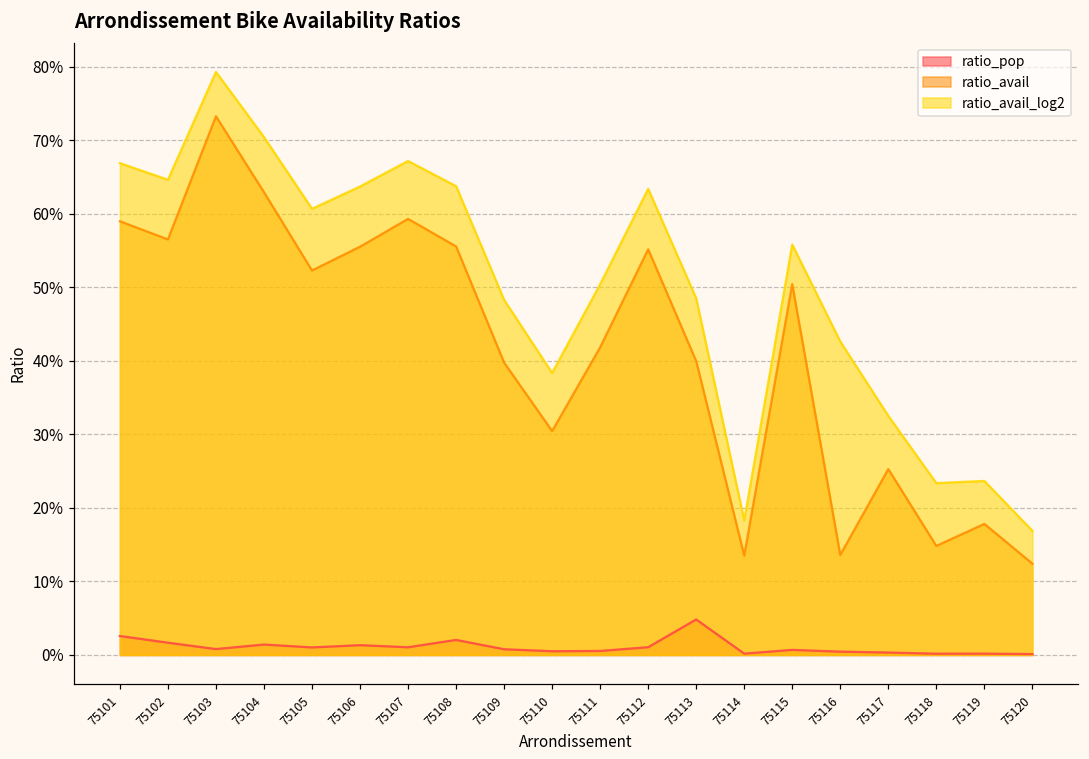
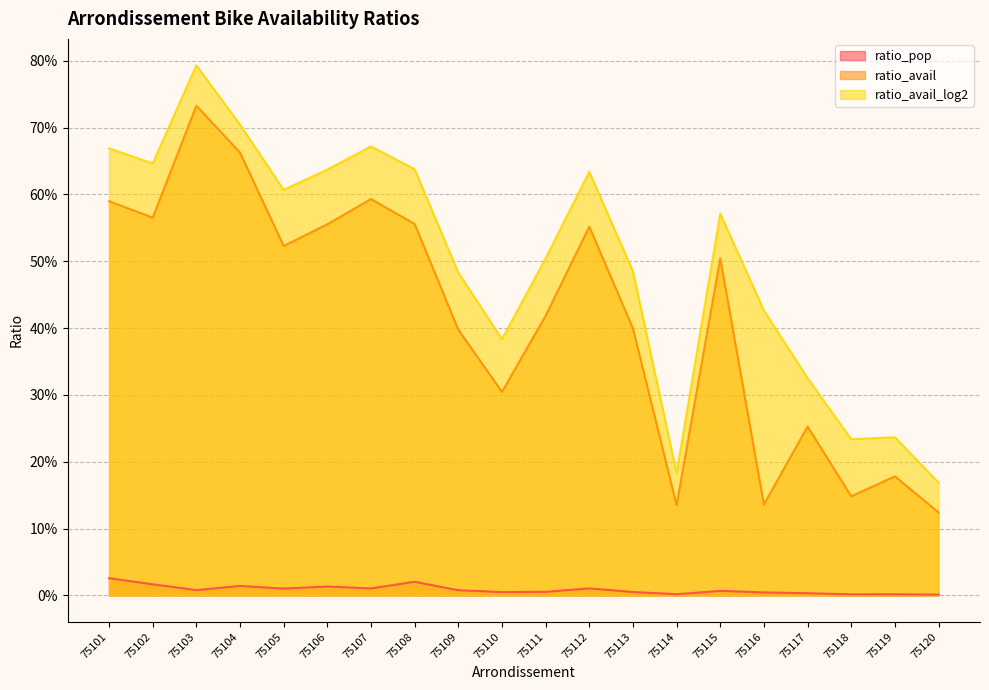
  {
    "ratio_pop": {
      "75101": "3%",
      "75102": "2%",
      "75103": "1%",
      "75104": "1%",
      "75105": "1%",
      "75106": "1%",
      "75107": "1%",
      "75108": "2%",
      "75109": "1%",
      "75110": "1%",
      "75111": "1%",
      "75112": "1%",
-     "75113": "5%",
+     "75113": "1%",
      "75114": "0%",
      "75115": "1%",
      "75116": "0%",
      "75117": "0%",
      "75118": "0%",
      "75119": "0%",
      "75120": "0%"
    },
    "ratio_avail": {
      "75101": "59%",
      "75102": "57%",
      "75103": "73%",
-     "75104": "63%",
+     "75104": "66%",
      "75105": "52%",
      "75106": "56%",
      "75107": "59%",
      "75108": "56%",
      "75109": "40%",
      "75110": "30%",
      "75111": "42%",
      "75112": "55%",
      "75113": "40%",
      "75114": "14%",
      "75115": "50%",
      "75116": "14%",
      "75117": "25%",
      "75118": "15%",
      "75119": "18%",
      "75120": "12%"
    },
    "ratio_avail_log2": {
      "75101": "67%",
      "75102": "65%",
      "75103": "79%",
      "75104": "70%",
      "75105": "61%",
      "75106": "64%",
      "75107": "67%",
      "75108": "64%",
      "75109": "48%",
      "75110": "38%",
      "75111": "50%",
      "75112": "63%",
      "75113": "48%",
      "75114": "18%",
-     "75115": "56%",
+     "75115": "57%",
      "75116": "43%",
      "75117": "33%",
      "75118": "23%",
      "75119": "24%",
      "75120": "17%"
    }
  }
